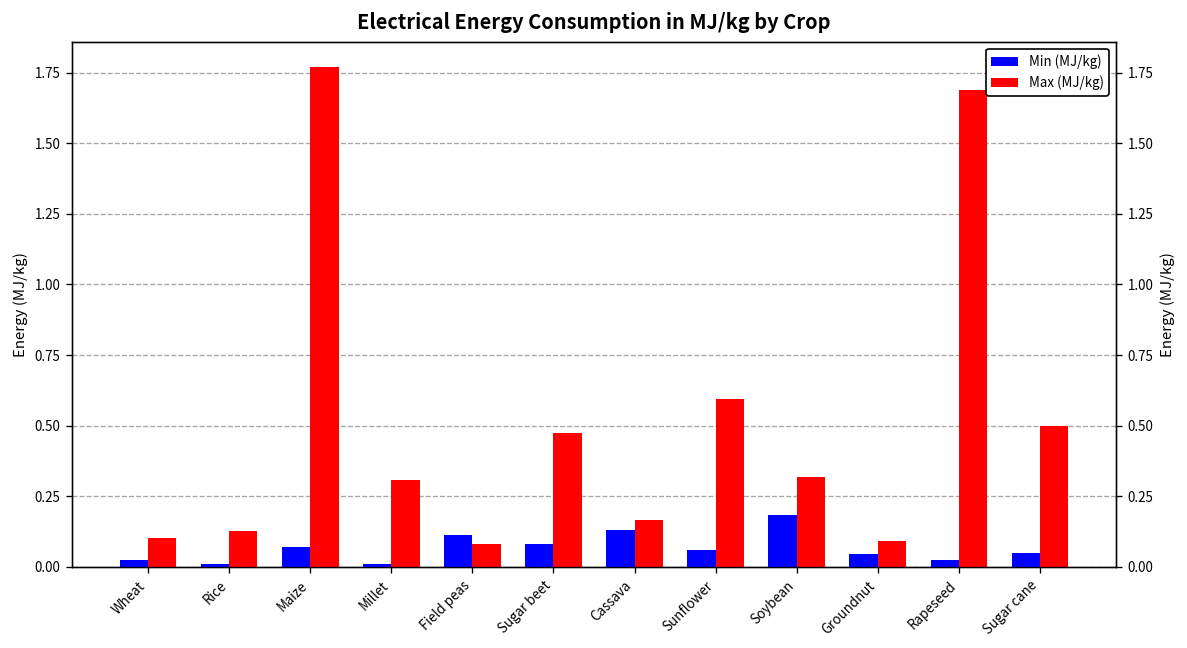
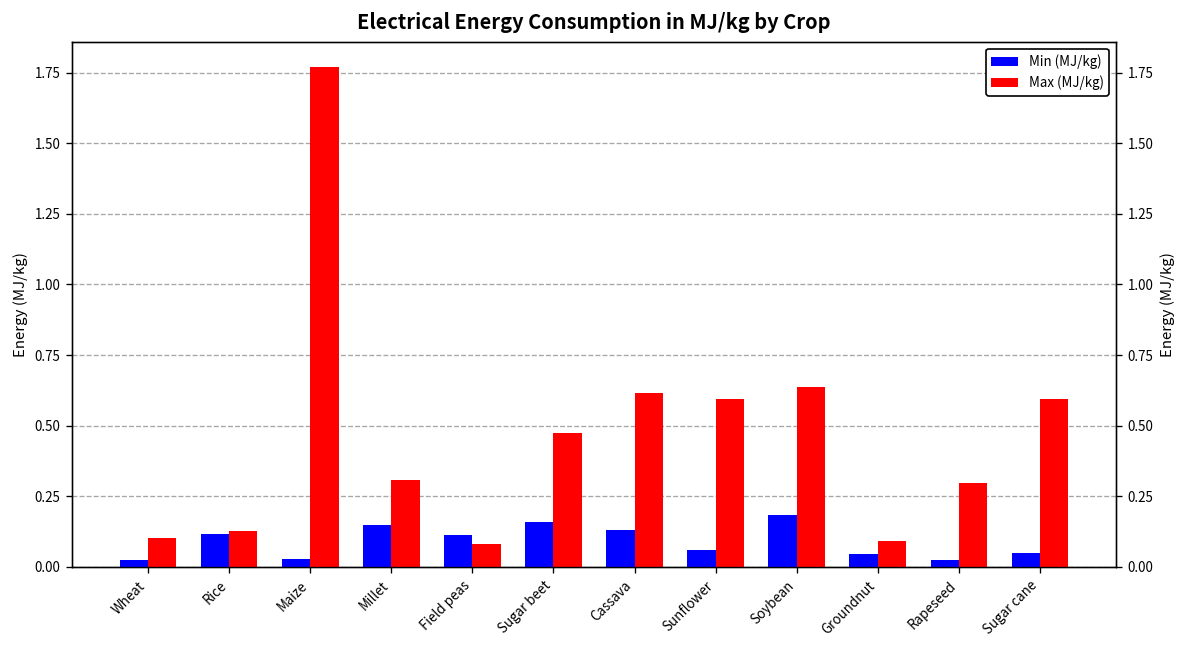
  {
    "Min (MJ/kg)": {
      "Wheat": 0.02,
-     "Rice": 0.01,
-     "Maize": 0.07,
-     "Millet": 0.01,
+     "Rice": 0.12,
+     "Maize": 0.03,
+     "Millet": 0.15,
      "Field peas": 0.11,
-     "Sugar beet": 0.08,
+     "Sugar beet": 0.16,
      "Cassava": 0.13,
      "Sunflower": 0.06,
      "Soybean": 0.18,
      "Groundnut": 0.05,
      "Rapeseed": 0.02,
      "Sugar cane": 0.05
    },
    "Max (MJ/kg)": {
      "Wheat": 0.10,
      "Rice": 0.13,
      "Maize": 1.77,
      "Millet": 0.31,
      "Field peas": 0.08,
      "Sugar beet": 0.48,
-     "Cassava": 0.17,
+     "Cassava": 0.62,
      "Sunflower": 0.60,
-     "Soybean": 0.32,
+     "Soybean": 0.64,
      "Groundnut": 0.09,
-     "Rapeseed": 1.69,
-     "Sugar cane": 0.50
+     "Rapeseed": 0.30,
+     "Sugar cane": 0.59
    }
  }
